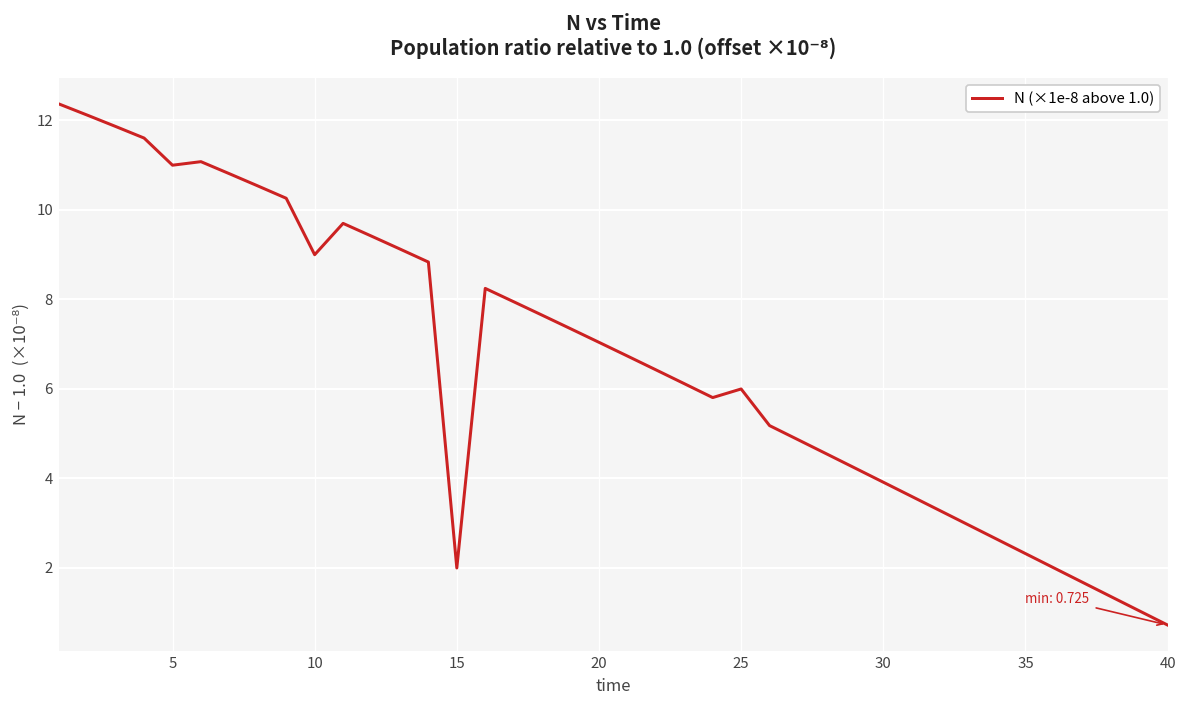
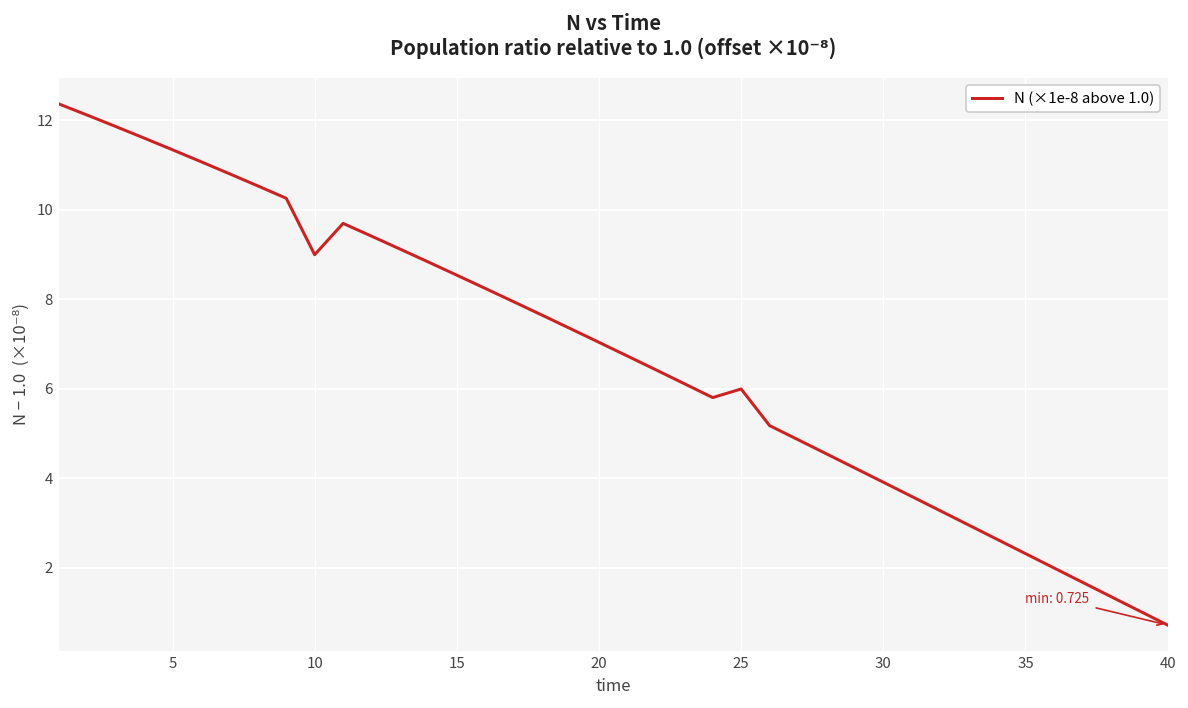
  {
-   "5": 11.0,
+   "5": 11.3,
    "10": 9.0,
-   "15": 2.0,
+   "15": 8.5,
    "20": 7.0,
    "25": 6.0,
    "30": 3.9,
    "35": 2.3,
    "40": 0.7
  }
